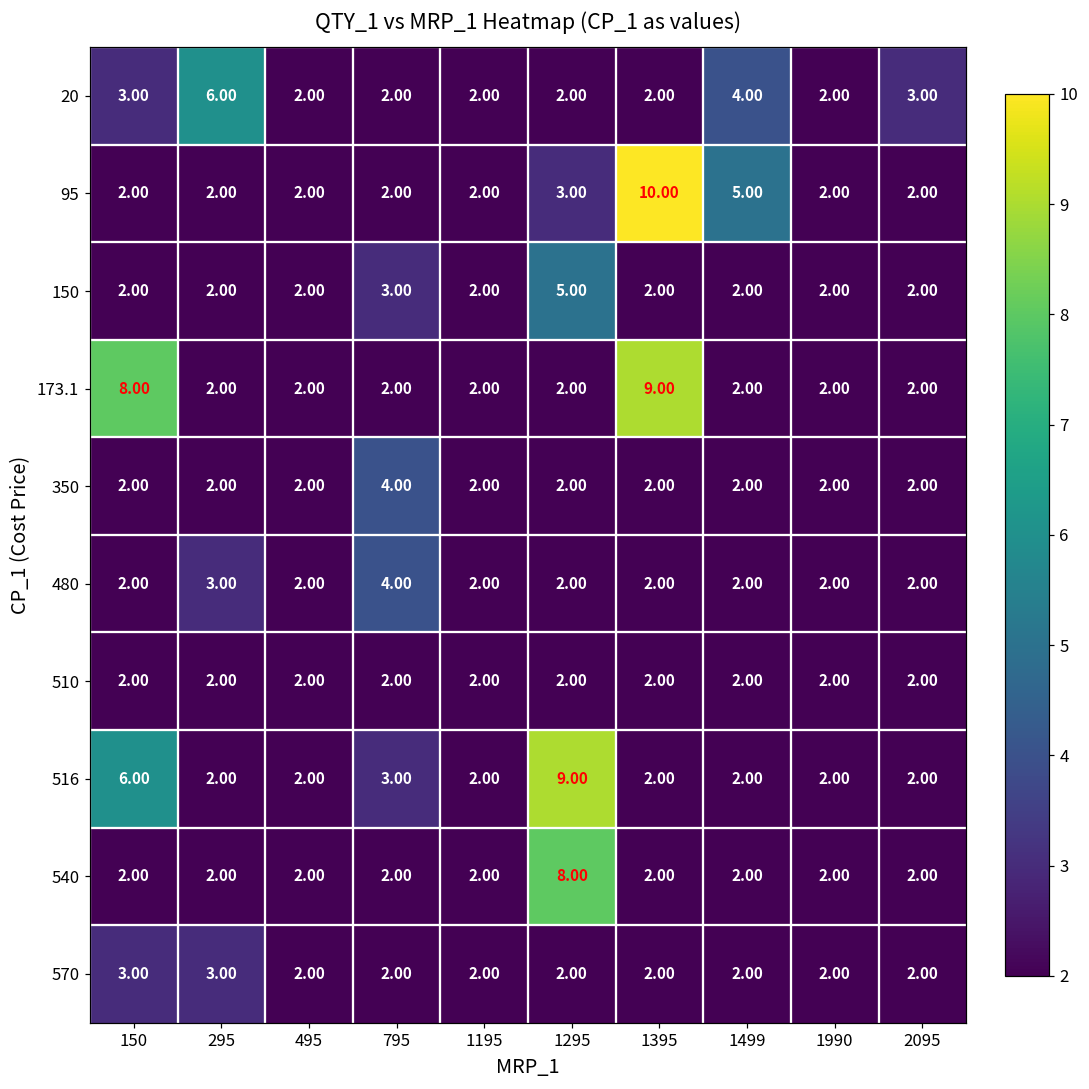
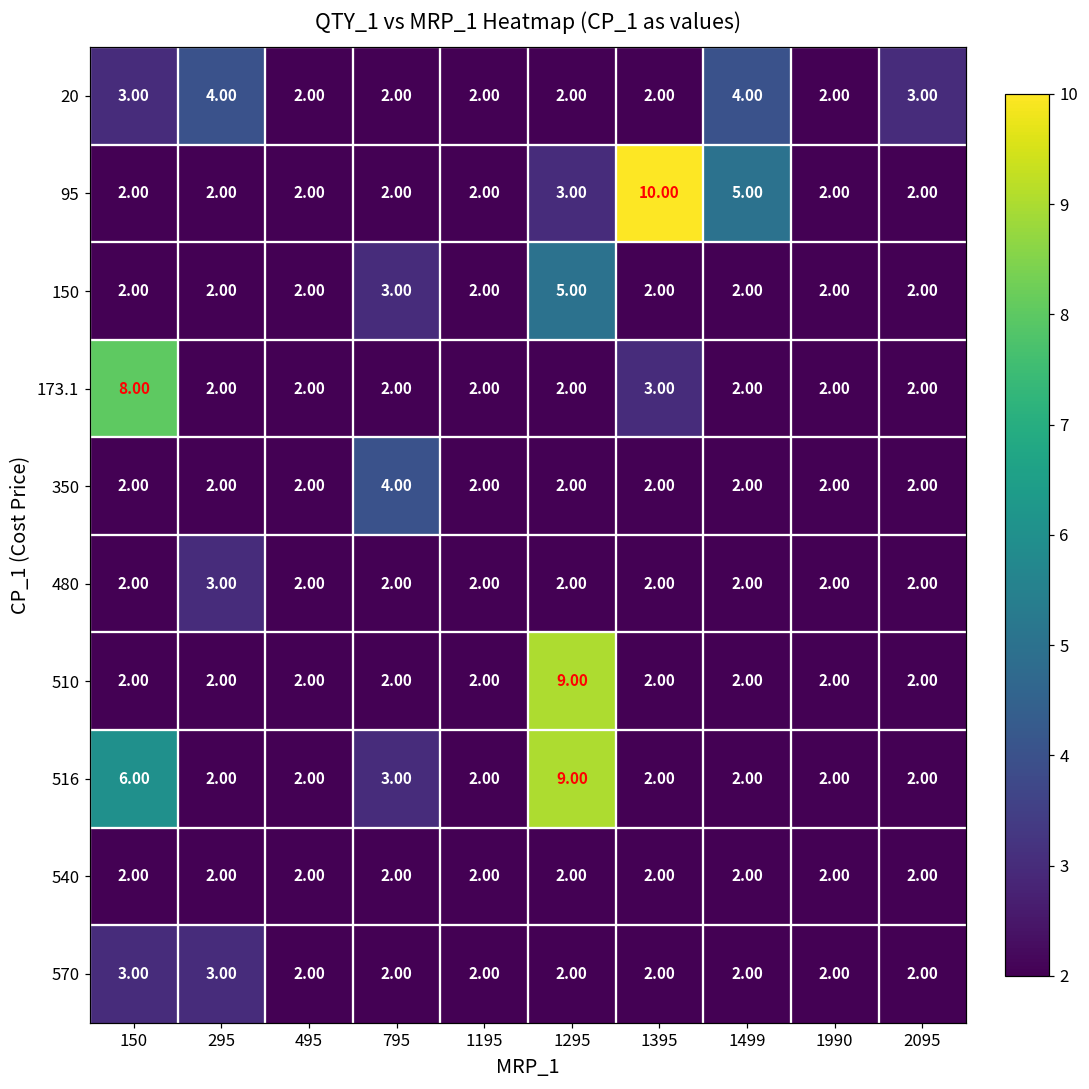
  {
    "20": {
      "150": 3.00,
-     "295": 6.00,
+     "295": 4.00,
      "495": 2.00,
      "795": 2.00,
      "1195": 2.00,
      "1295": 2.00,
      "1395": 2.00,
      "1499": 4.00,
      "1990": 2.00,
      "2095": 3.00
    },
    "95": {
      "150": 2.00,
      "295": 2.00,
      "495": 2.00,
      "795": 2.00,
      "1195": 2.00,
      "1295": 3.00,
      "1395": 10.00,
      "1499": 5.00,
      "1990": 2.00,
      "2095": 2.00
    },
    "150": {
      "150": 2.00,
      "295": 2.00,
      "495": 2.00,
      "795": 3.00,
      "1195": 2.00,
      "1295": 5.00,
      "1395": 2.00,
      "1499": 2.00,
      "1990": 2.00,
      "2095": 2.00
    },
    "173.1": {
      "150": 8.00,
      "295": 2.00,
      "495": 2.00,
      "795": 2.00,
      "1195": 2.00,
      "1295": 2.00,
-     "1395": 9.00,
+     "1395": 3.00,
      "1499": 2.00,
      "1990": 2.00,
      "2095": 2.00
    },
    "350": {
      "150": 2.00,
      "295": 2.00,
      "495": 2.00,
      "795": 4.00,
      "1195": 2.00,
      "1295": 2.00,
      "1395": 2.00,
      "1499": 2.00,
      "1990": 2.00,
      "2095": 2.00
    },
    "480": {
      "150": 2.00,
      "295": 3.00,
      "495": 2.00,
-     "795": 4.00,
+     "795": 2.00,
      "1195": 2.00,
      "1295": 2.00,
      "1395": 2.00,
      "1499": 2.00,
      "1990": 2.00,
      "2095": 2.00
    },
    "510": {
      "150": 2.00,
      "295": 2.00,
      "495": 2.00,
      "795": 2.00,
      "1195": 2.00,
-     "1295": 2.00,
+     "1295": 9.00,
      "1395": 2.00,
      "1499": 2.00,
      "1990": 2.00,
      "2095": 2.00
    },
    "516": {
      "150": 6.00,
      "295": 2.00,
      "495": 2.00,
      "795": 3.00,
      "1195": 2.00,
      "1295": 9.00,
      "1395": 2.00,
      "1499": 2.00,
      "1990": 2.00,
      "2095": 2.00
    },
    "540": {
      "150": 2.00,
      "295": 2.00,
      "495": 2.00,
      "795": 2.00,
      "1195": 2.00,
-     "1295": 8.00,
+     "1295": 2.00,
      "1395": 2.00,
      "1499": 2.00,
      "1990": 2.00,
      "2095": 2.00
    },
    "570": {
      "150": 3.00,
      "295": 3.00,
      "495": 2.00,
      "795": 2.00,
      "1195": 2.00,
      "1295": 2.00,
      "1395": 2.00,
      "1499": 2.00,
      "1990": 2.00,
      "2095": 2.00
    }
  }
